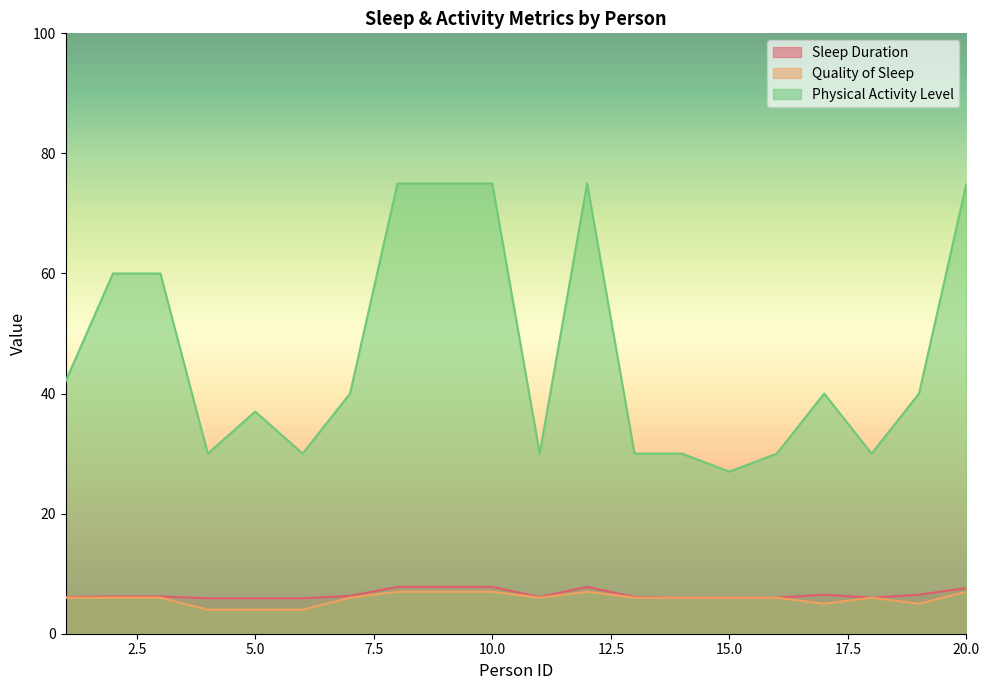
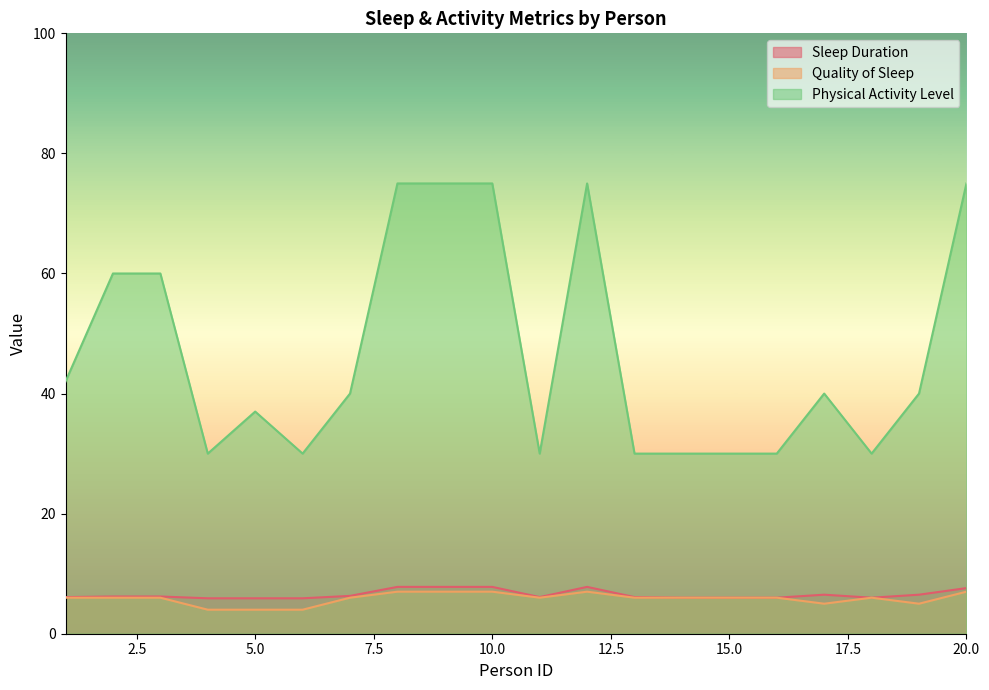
  {
    "Physical Activity Level": {
      "5.0": 37,
      "10.0": 75,
-     "15.0": 27,
+     "15.0": 30,
      "20.0": 75
    }
  }
